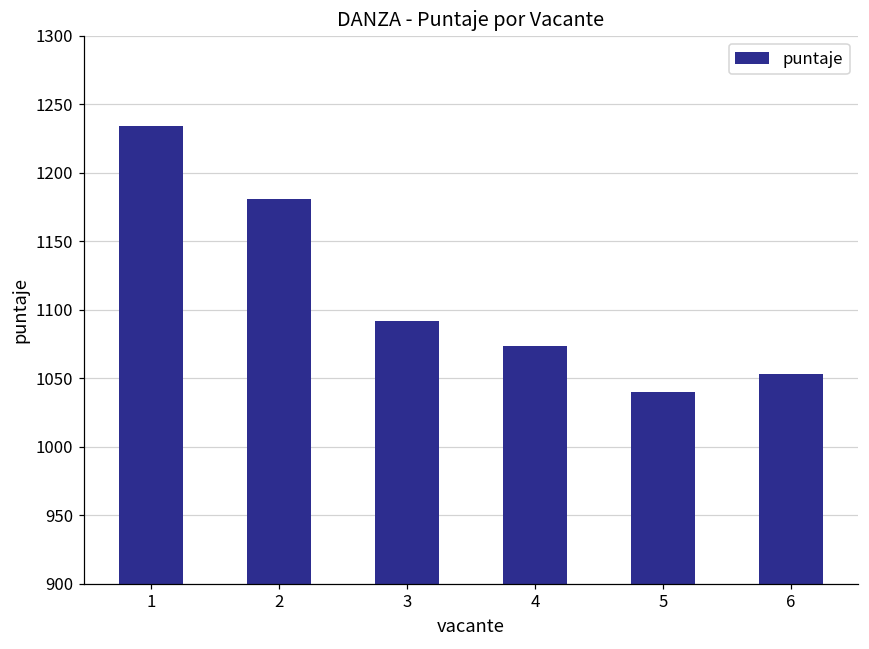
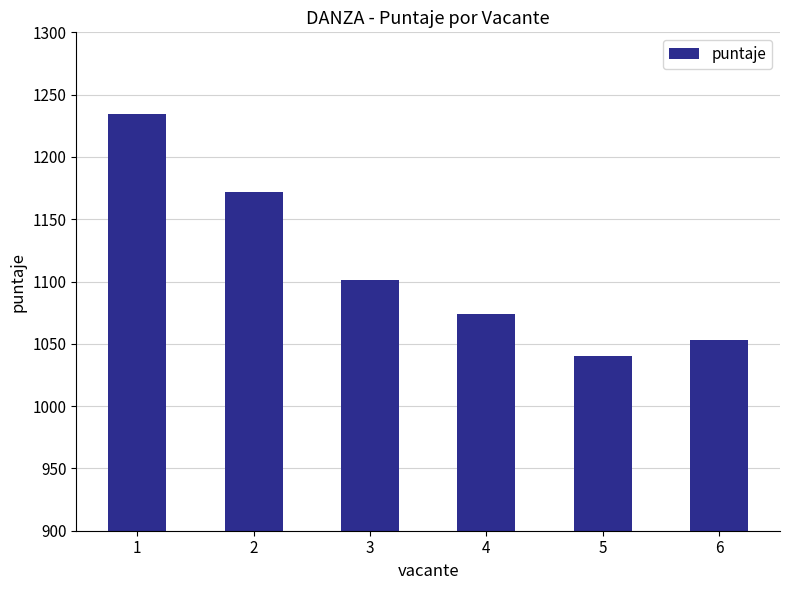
  {
    "1": 1234,
-   "2": 1181,
-   "3": 1092,
+   "2": 1172,
+   "3": 1101,
    "4": 1074,
    "5": 1040,
    "6": 1053
  }
